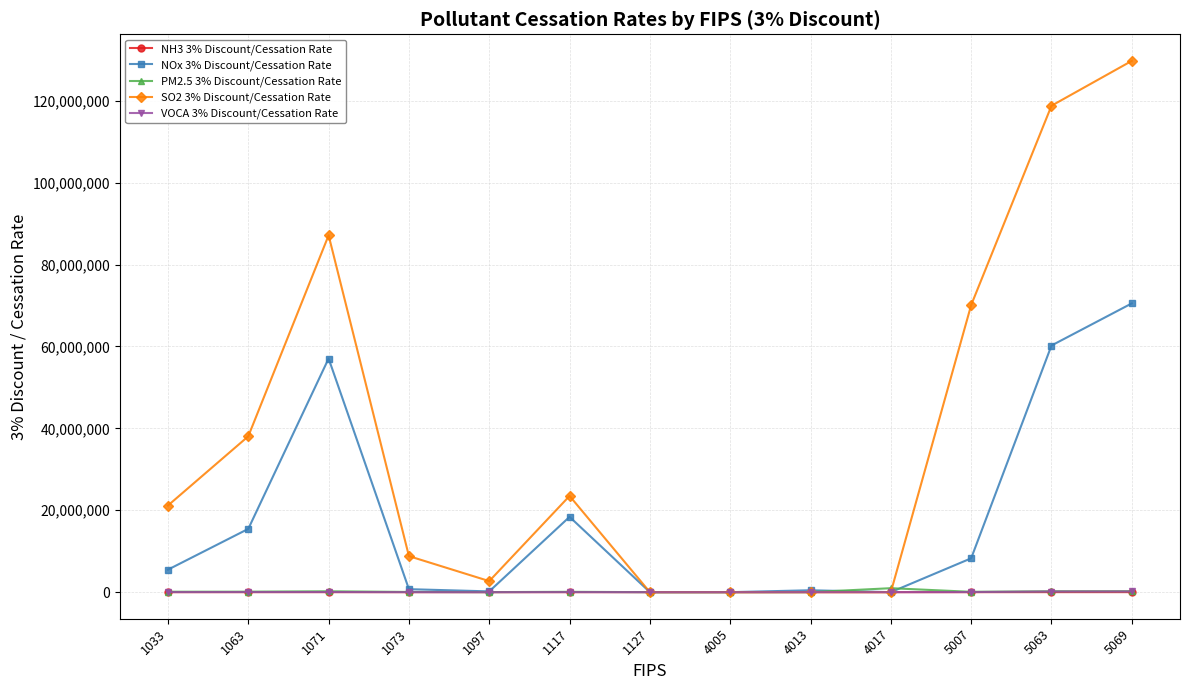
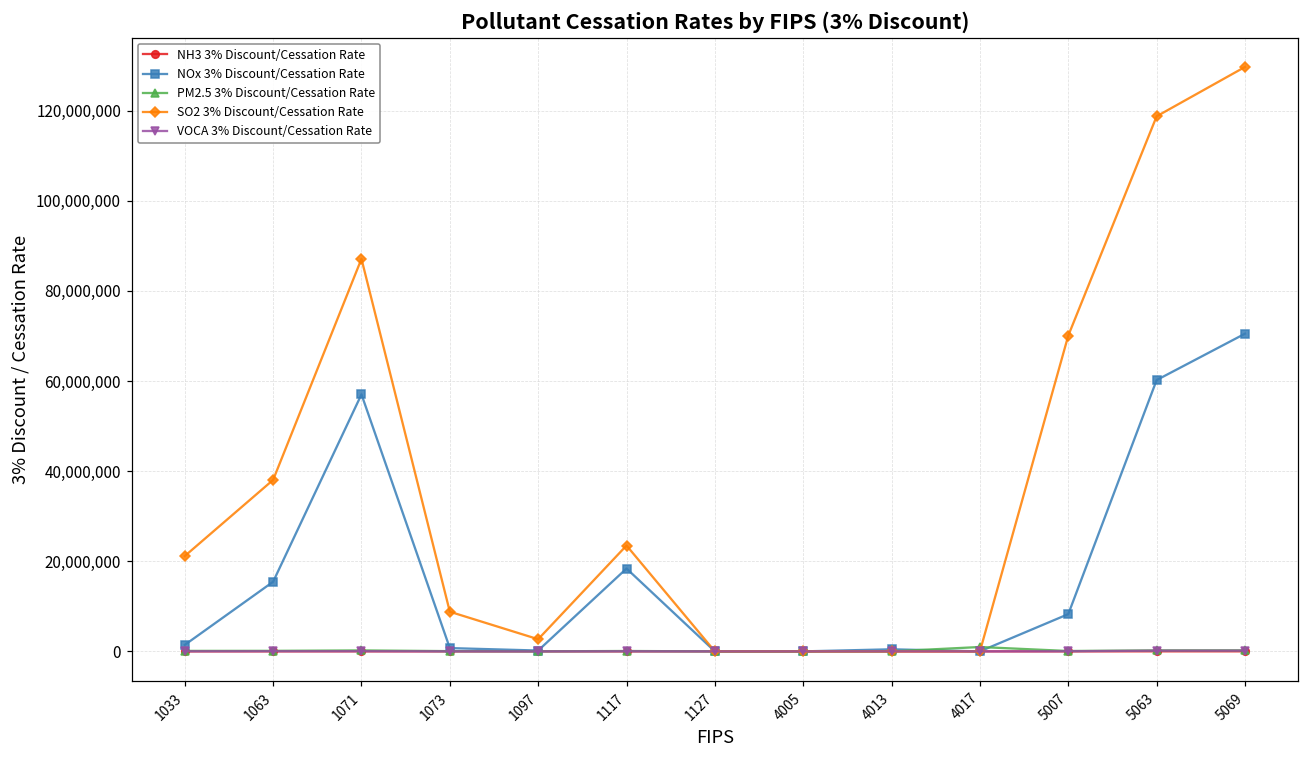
  {
    "NOx 3% Discount/Cessation Rate": {
-     "1033": "5,000,000",
+     "1033": "1,000,000",
      "1063": "15,000,000",
      "1071": "57,000,000",
      "1073": "1,000,000",
      "1117": "18,000,000",
      "5007": "8,000,000",
      "5063": "60,000,000",
      "5069": "71,000,000"
    },
    "PM2.5 3% Discount/Cessation Rate": {
      "4017": "1,000,000"
    },
    "SO2 3% Discount/Cessation Rate": {
      "1033": "21,000,000",
      "1063": "38,000,000",
      "1071": "87,000,000",
      "1073": "9,000,000",
      "1097": "3,000,000",
      "1117": "23,000,000",
      "5007": "70,000,000",
      "5063": "119,000,000",
      "5069": "130,000,000"
    }
  }
